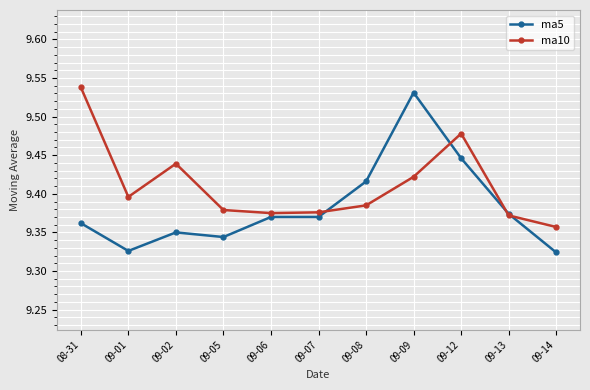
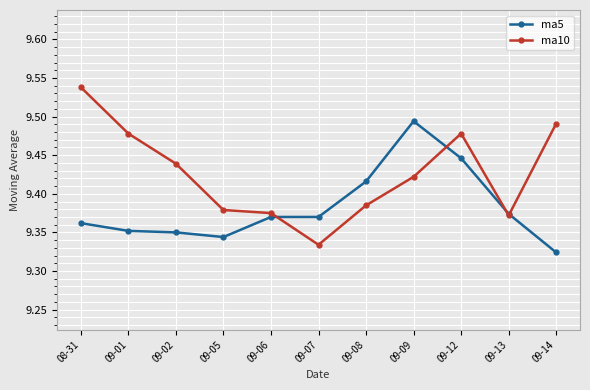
  {
    "ma5": {
      "08-31": 9.36,
-     "09-01": 9.33,
+     "09-01": 9.35,
      "09-02": 9.35,
      "09-05": 9.34,
      "09-06": 9.37,
      "09-07": 9.37,
      "09-08": 9.42,
-     "09-09": 9.53,
+     "09-09": 9.49,
      "09-12": 9.45,
      "09-14": 9.32
    },
    "ma10": {
      "08-31": 9.54,
-     "09-01": 9.40,
+     "09-01": 9.48,
      "09-02": 9.44,
      "09-05": 9.38,
      "09-06": 9.38,
-     "09-07": 9.38,
+     "09-07": 9.33,
      "09-08": 9.39,
      "09-09": 9.42,
      "09-12": 9.48,
-     "09-14": 9.36
+     "09-14": 9.49
    }
  }
